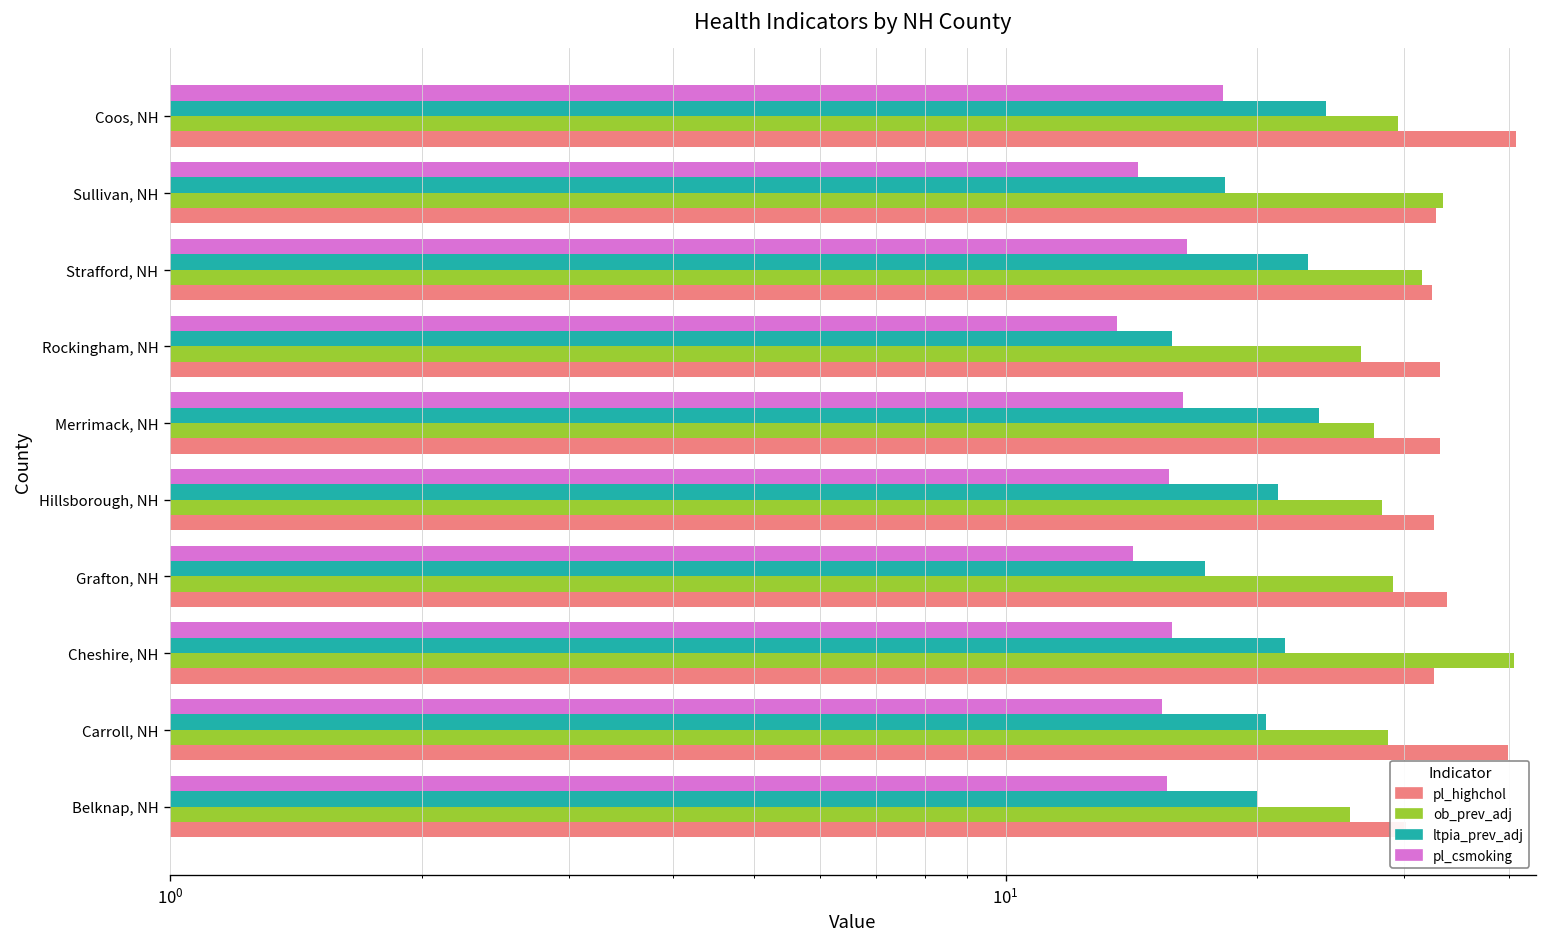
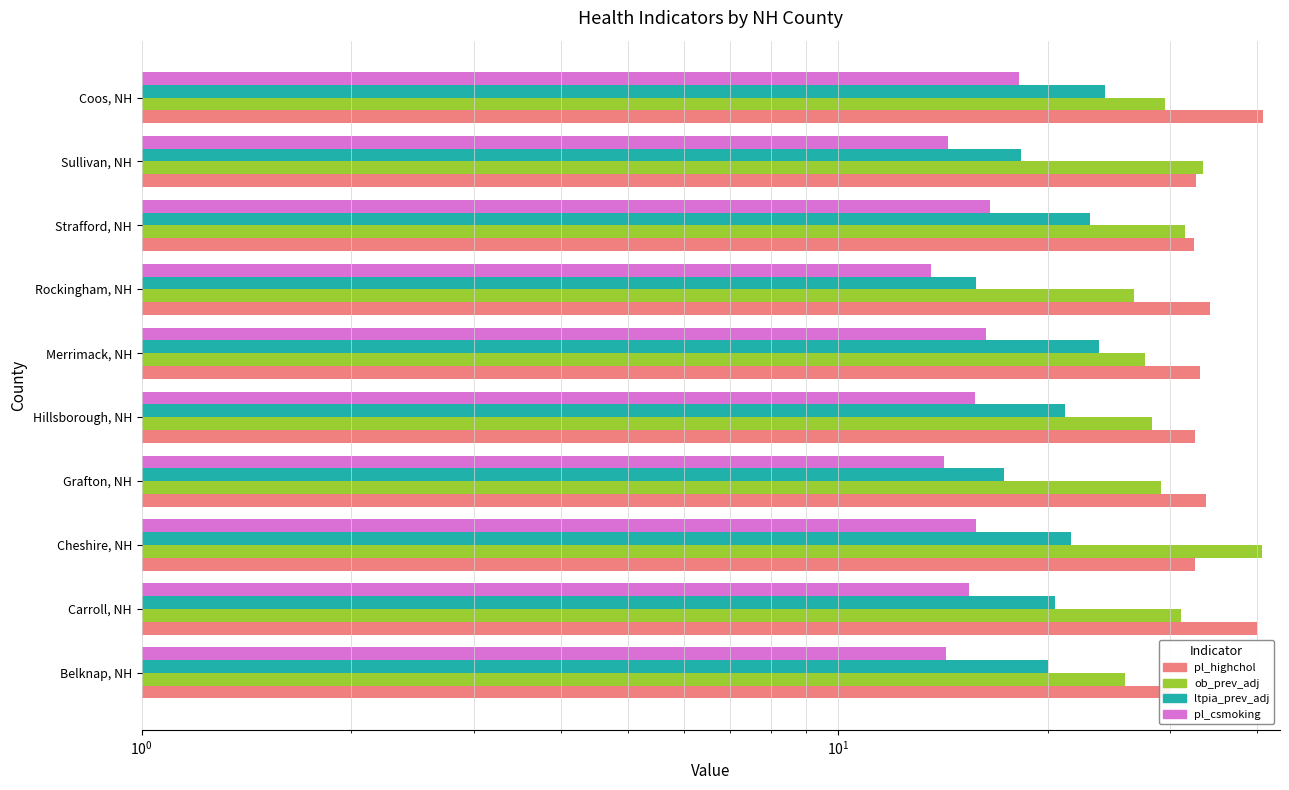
  {
    "pl_highchol": {
      "Coos, NH": 41,
      "Sullivan, NH": 33,
      "Strafford, NH": 32,
-     "Rockingham, NH": 33,
+     "Rockingham, NH": 34,
      "Merrimack, NH": 33,
      "Hillsborough, NH": 33,
      "Grafton, NH": 34,
      "Cheshire, NH": 33,
      "Carroll, NH": 40
    },
    "ob_prev_adj": {
      "Coos, NH": 29.5,
      "Sullivan, NH": 33,
      "Strafford, NH": 32,
      "Rockingham, NH": 26.6,
      "Merrimack, NH": 27.6,
      "Hillsborough, NH": 28.2,
      "Grafton, NH": 29.1,
      "Cheshire, NH": 41,
-     "Carroll, NH": 28.7,
+     "Carroll, NH": 31,
      "Belknap, NH": 25.8
    },
    "ltpia_prev_adj": {
      "Coos, NH": 24.2,
      "Sullivan, NH": 18.3,
      "Strafford, NH": 23.0,
      "Rockingham, NH": 15.8,
      "Merrimack, NH": 23.7,
      "Hillsborough, NH": 21.2,
      "Grafton, NH": 17.3,
      "Cheshire, NH": 21.6,
      "Carroll, NH": 20.5,
      "Belknap, NH": 20.0
    },
    "pl_csmoking": {
      "Coos, NH": 18.2,
      "Sullivan, NH": 14.4,
      "Strafford, NH": 16.5,
      "Rockingham, NH": 13.6,
      "Merrimack, NH": 16.3,
      "Hillsborough, NH": 15.7,
      "Grafton, NH": 14.2,
      "Cheshire, NH": 15.8,
      "Carroll, NH": 15.4,
-     "Belknap, NH": 15.6
+     "Belknap, NH": 14.3
    }
  }
